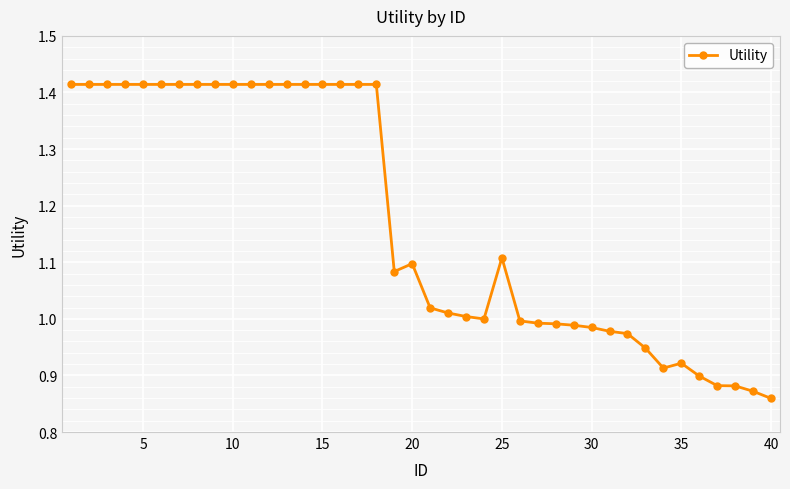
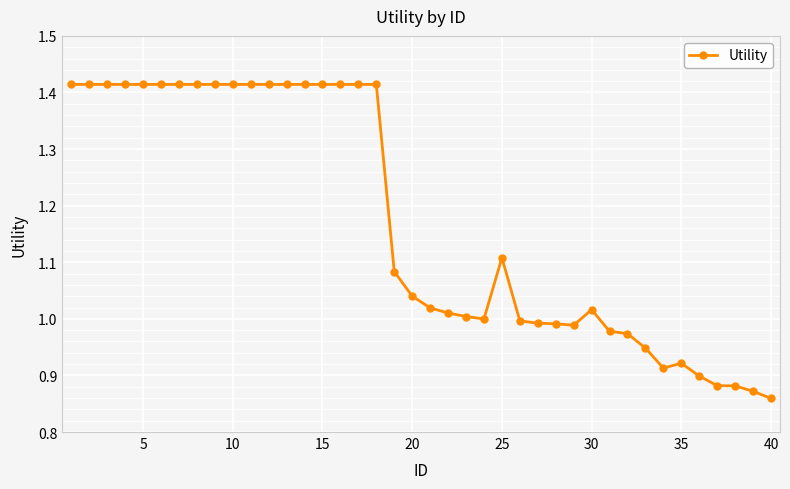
  {
    "5": 1.41,
    "10": 1.41,
    "15": 1.41,
-   "20": 1.10,
+   "20": 1.04,
    "25": 1.11,
-   "30": 0.98,
+   "30": 1.02,
    "35": 0.92,
    "40": 0.86
  }
